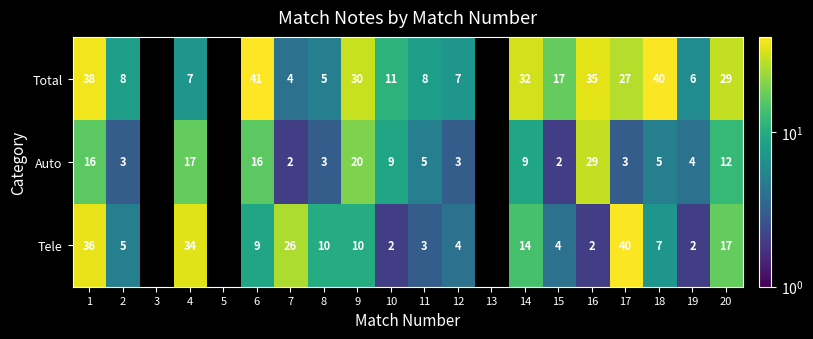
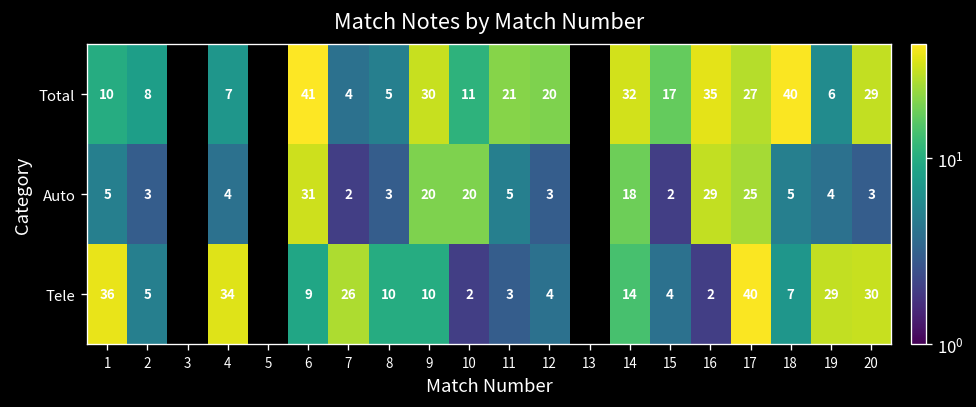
  {
    "Total": {
-     "1": 38,
+     "1": 10,
      "2": 8,
      "4": 7,
      "6": 41,
      "7": 4,
      "8": 5,
      "9": 30,
      "10": 11,
-     "11": 8,
-     "12": 7,
+     "11": 21,
+     "12": 20,
      "14": 32,
      "15": 17,
      "16": 35,
      "17": 27,
      "18": 40,
      "19": 6,
      "20": 29
    },
    "Auto": {
-     "1": 16,
+     "1": 5,
      "2": 3,
-     "4": 17,
-     "6": 16,
+     "4": 4,
+     "6": 31,
      "7": 2,
      "8": 3,
      "9": 20,
-     "10": 9,
+     "10": 20,
      "11": 5,
      "12": 3,
-     "14": 9,
+     "14": 18,
      "15": 2,
      "16": 29,
-     "17": 3,
+     "17": 25,
      "18": 5,
      "19": 4,
-     "20": 12
+     "20": 3
    },
    "Tele": {
      "1": 36,
      "2": 5,
      "4": 34,
      "6": 9,
      "7": 26,
      "8": 10,
      "9": 10,
      "10": 2,
      "11": 3,
      "12": 4,
      "14": 14,
      "15": 4,
      "16": 2,
      "17": 40,
      "18": 7,
-     "19": 2,
-     "20": 17
+     "19": 29,
+     "20": 30
    }
  }
